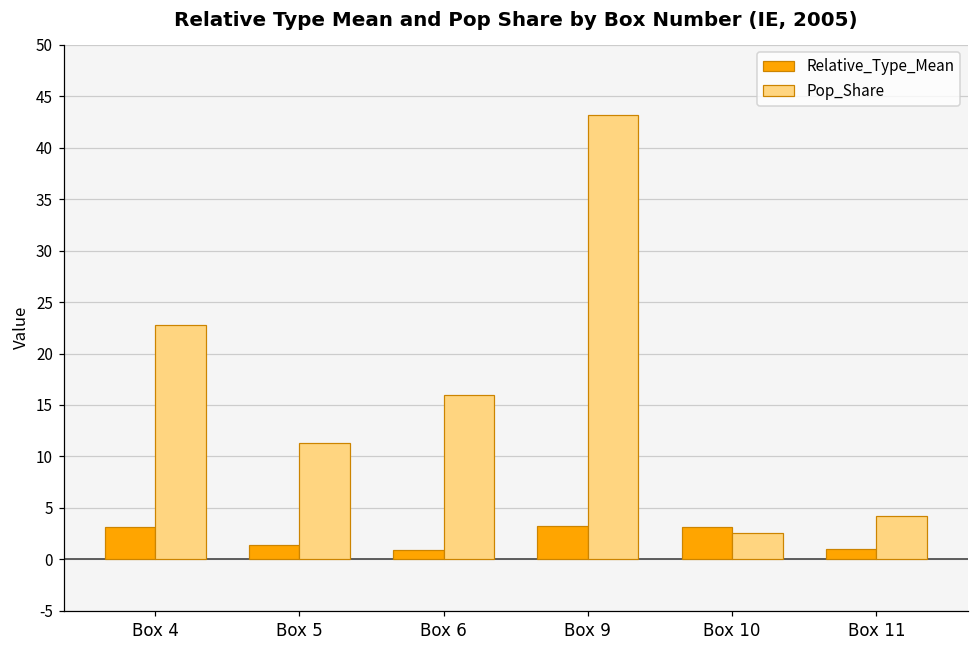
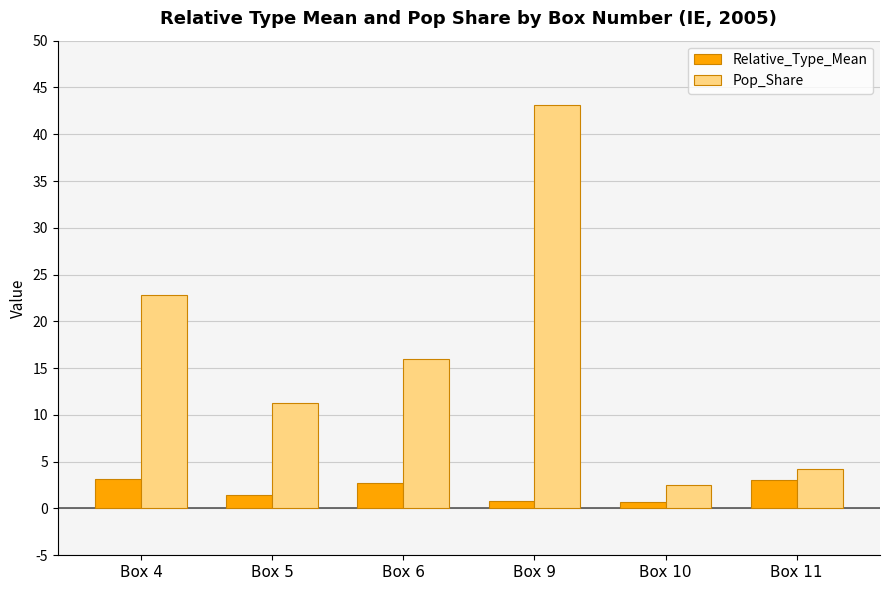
  {
    "Relative_Type_Mean": {
      "Box 4": 3,
      "Box 5": 1,
-     "Box 6": 1,
-     "Box 9": 3,
-     "Box 10": 3,
-     "Box 11": 1
+     "Box 6": 3,
+     "Box 9": 1,
+     "Box 10": 1,
+     "Box 11": 3
    },
    "Pop_Share": {
      "Box 4": 23,
      "Box 5": 11,
      "Box 6": 16,
      "Box 9": 43,
      "Box 10": 3,
      "Box 11": 4
    }
  }
